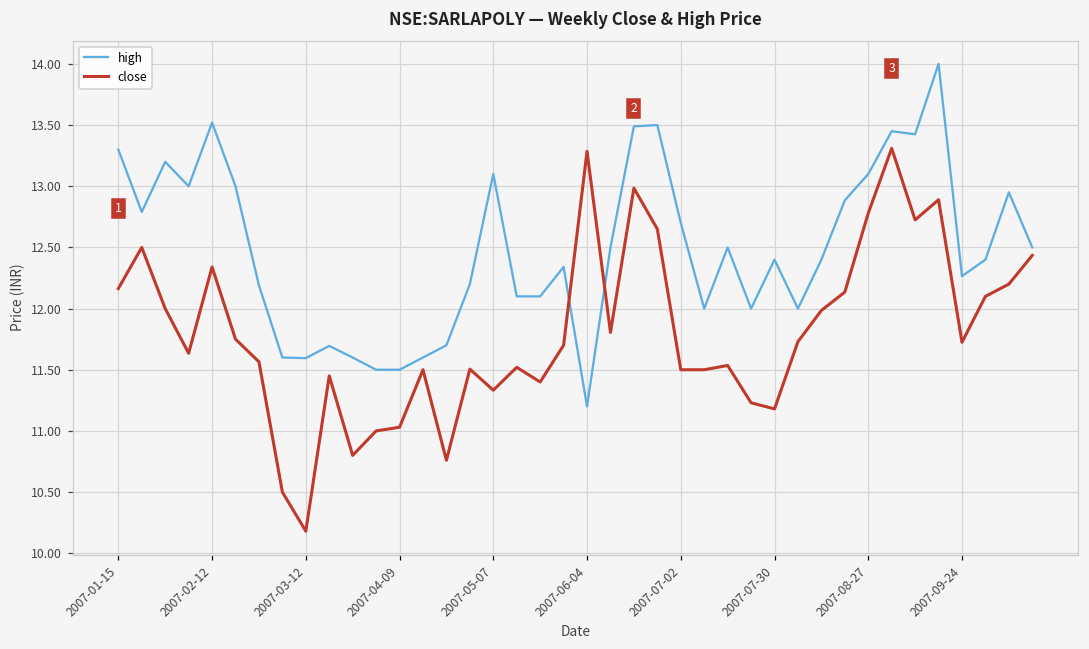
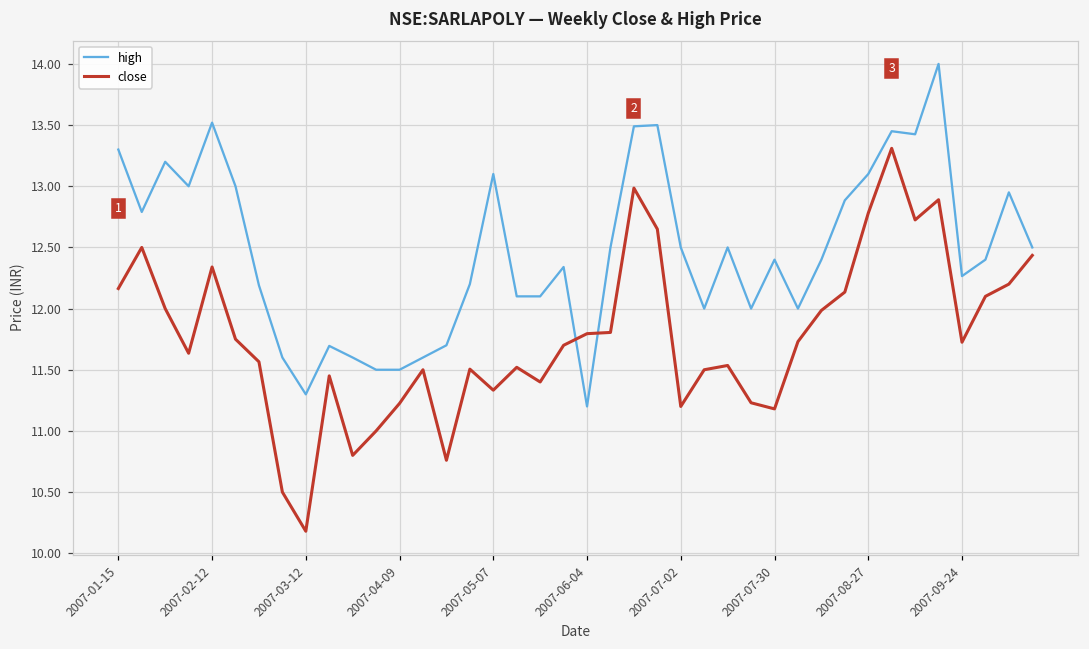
  {
    "high": {
      "2007-01-15": 13.30,
      "2007-02-12": 13.52,
-     "2007-03-12": 11.60,
+     "2007-03-12": 11.30,
      "2007-04-09": 11.50,
      "2007-05-07": 13.10,
      "2007-06-04": 11.20,
-     "2007-07-02": 12.7,
+     "2007-07-02": 12.5,
      "2007-07-30": 12.40,
      "2007-08-27": 13.10,
      "2007-09-24": 12.27
    },
    "close": {
      "2007-01-15": 12.16,
      "2007-02-12": 12.34,
      "2007-03-12": 10.18,
-     "2007-04-09": 11.03,
+     "2007-04-09": 11.23,
      "2007-05-07": 11.33,
-     "2007-06-04": 13.29,
-     "2007-07-02": 11.5,
+     "2007-06-04": 11.80,
+     "2007-07-02": 11.2,
      "2007-07-30": 11.18,
      "2007-08-27": 12.78,
      "2007-09-24": 11.73
    }
  }
